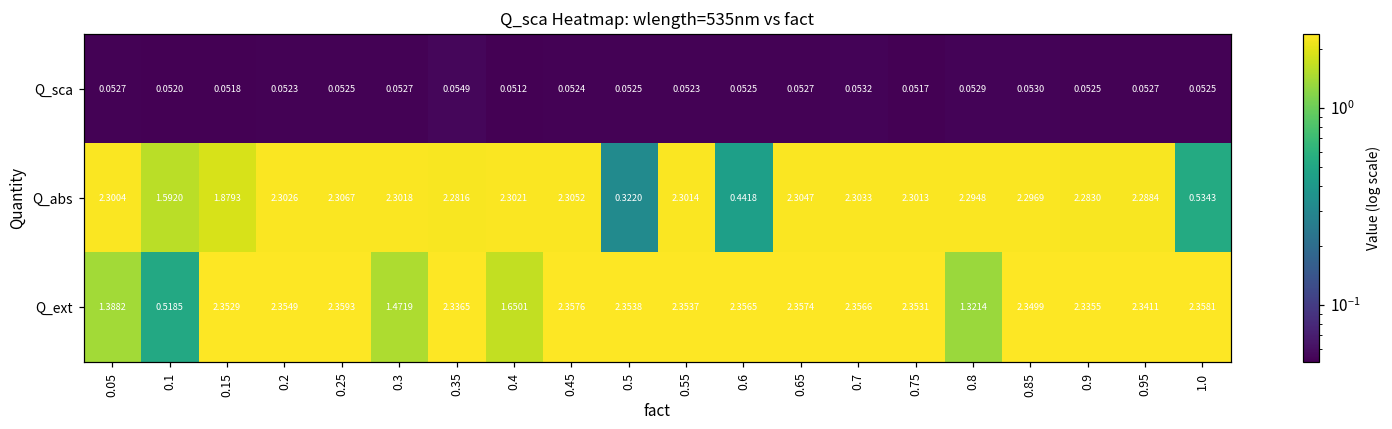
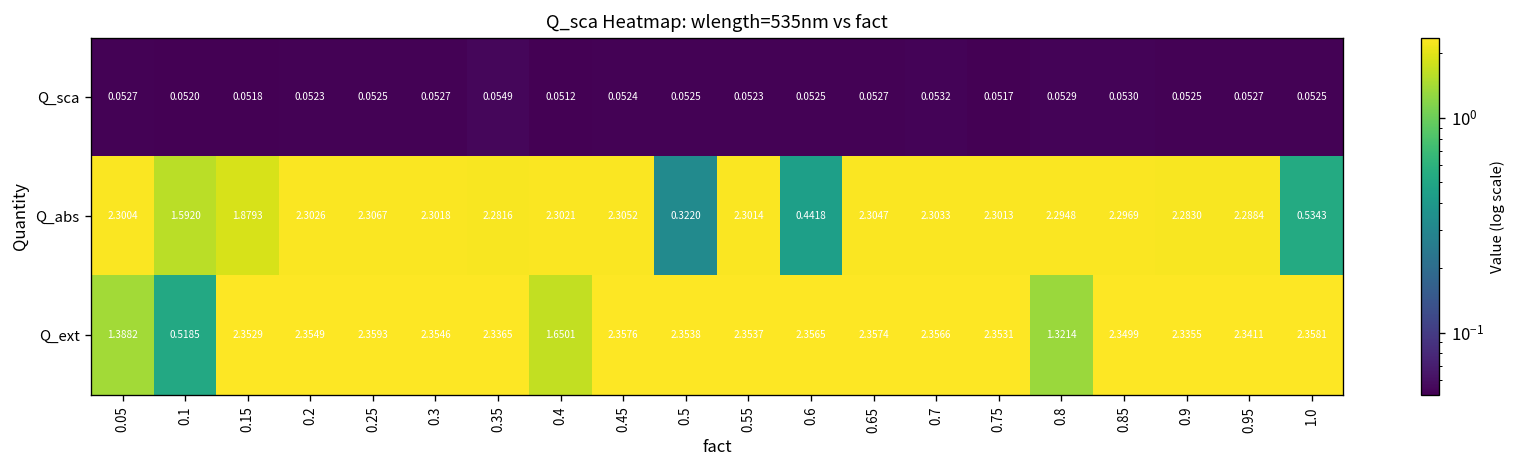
  {
    "Q_sca": {
      "0.05": 0.0527,
      "0.1": 0.0520,
      "0.15": 0.0518,
      "0.2": 0.0523,
      "0.25": 0.0525,
      "0.3": 0.0527,
      "0.35": 0.0549,
      "0.4": 0.0512,
      "0.45": 0.0524,
      "0.5": 0.0525,
      "0.55": 0.0523,
      "0.6": 0.0525,
      "0.65": 0.0527,
      "0.7": 0.0532,
      "0.75": 0.0517,
      "0.8": 0.0529,
      "0.85": 0.0530,
      "0.9": 0.0525,
      "0.95": 0.0527,
      "1.0": 0.0525
    },
    "Q_abs": {
      "0.05": 2.3004,
      "0.1": 1.5920,
      "0.15": 1.8793,
      "0.2": 2.3026,
      "0.25": 2.3067,
      "0.3": 2.3018,
      "0.35": 2.2816,
      "0.4": 2.3021,
      "0.45": 2.3052,
      "0.5": 0.3220,
      "0.55": 2.3014,
      "0.6": 0.4418,
      "0.65": 2.3047,
      "0.7": 2.3033,
      "0.75": 2.3013,
      "0.8": 2.2948,
      "0.85": 2.2969,
      "0.9": 2.2830,
      "0.95": 2.2884,
      "1.0": 0.5343
    },
    "Q_ext": {
      "0.05": 1.3882,
      "0.1": 0.5185,
      "0.15": 2.3529,
      "0.2": 2.3549,
      "0.25": 2.3593,
-     "0.3": 1.4719,
+     "0.3": 2.3546,
      "0.35": 2.3365,
      "0.4": 1.6501,
      "0.45": 2.3576,
      "0.5": 2.3538,
      "0.55": 2.3537,
      "0.6": 2.3565,
      "0.65": 2.3574,
      "0.7": 2.3566,
      "0.75": 2.3531,
      "0.8": 1.3214,
      "0.85": 2.3499,
      "0.9": 2.3355,
      "0.95": 2.3411,
      "1.0": 2.3581
    }
  }
